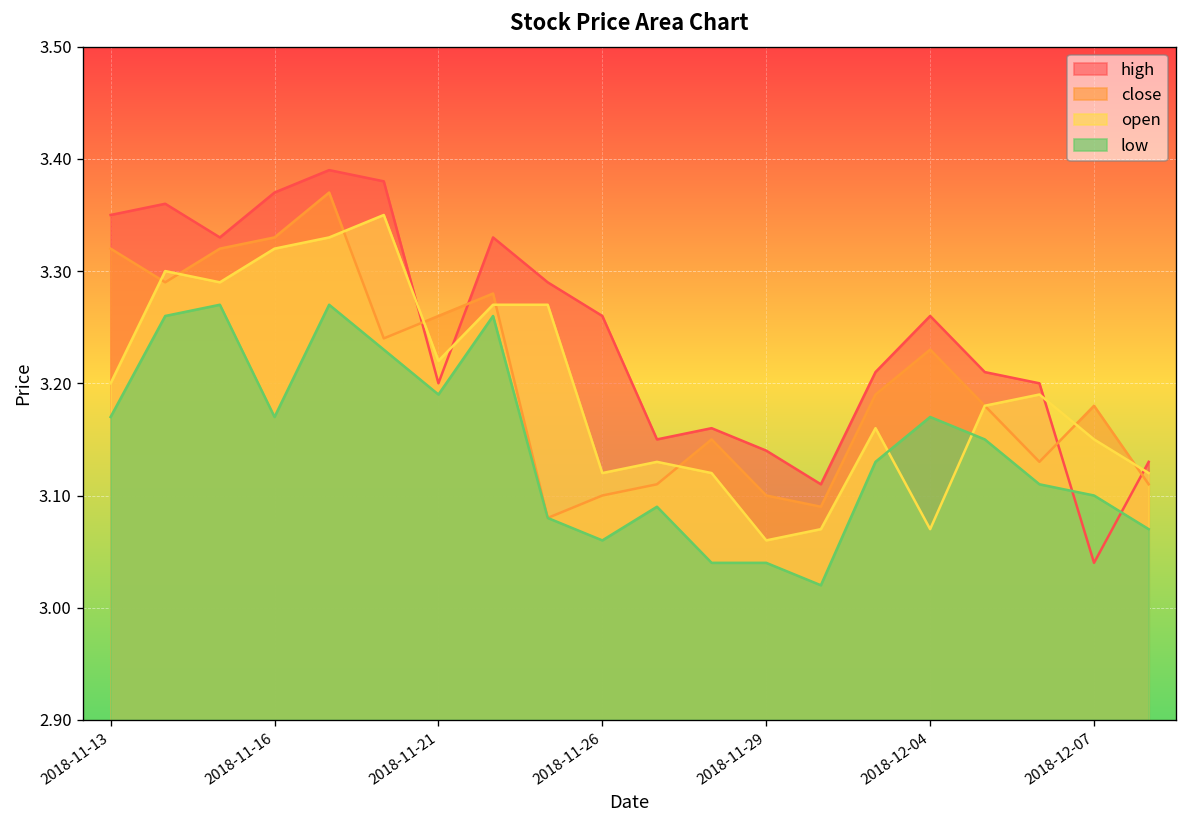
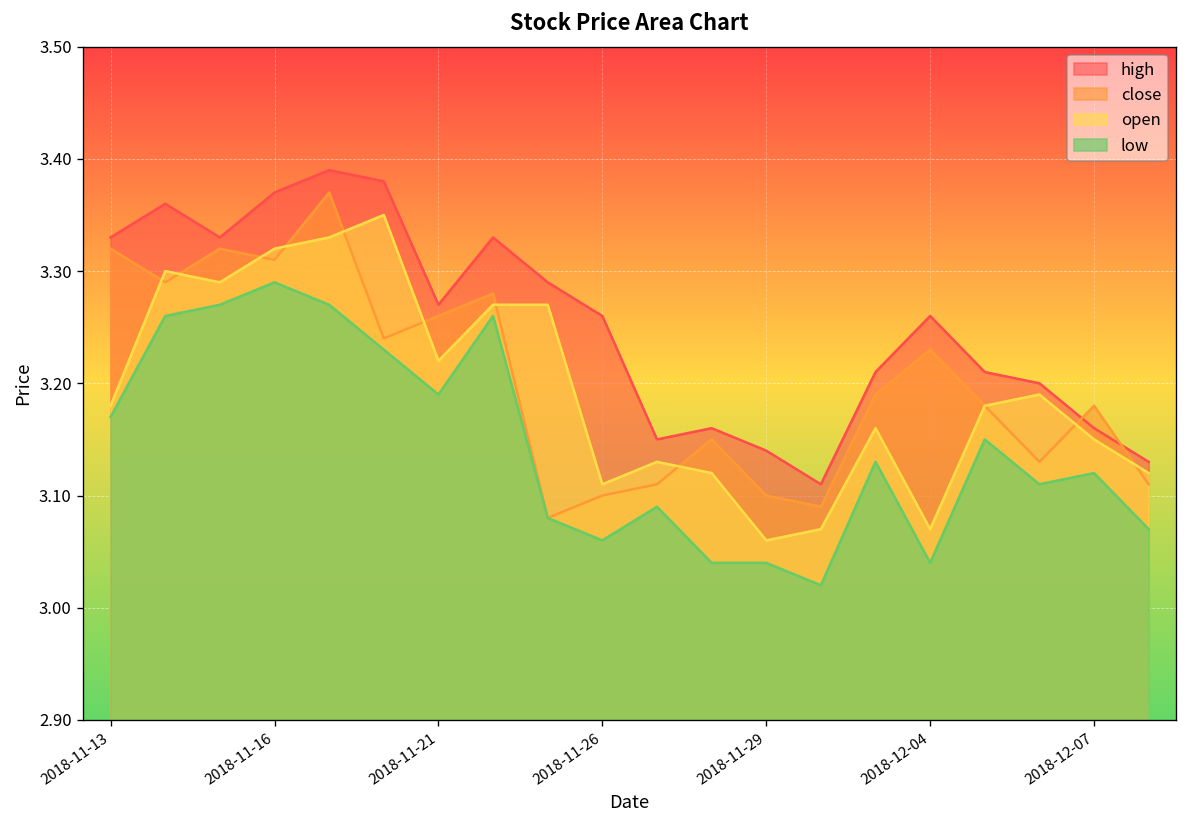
  {
    "high": {
-     "2018-11-13": 3.35,
+     "2018-11-13": 3.33,
      "2018-11-16": 3.37,
-     "2018-11-21": 3.20,
+     "2018-11-21": 3.27,
      "2018-11-26": 3.26,
      "2018-11-29": 3.14,
      "2018-12-04": 3.26,
-     "2018-12-07": 3.04
+     "2018-12-07": 3.16
    },
    "close": {
      "2018-11-13": 3.32,
-     "2018-11-16": 3.33,
+     "2018-11-16": 3.31,
      "2018-11-21": 3.26,
      "2018-11-26": 3.10,
      "2018-11-29": 3.10,
      "2018-12-04": 3.23,
      "2018-12-07": 3.18
    },
    "open": {
-     "2018-11-13": 3.20,
+     "2018-11-13": 3.18,
      "2018-11-16": 3.32,
      "2018-11-21": 3.22,
-     "2018-11-26": 3.12,
+     "2018-11-26": 3.11,
      "2018-11-29": 3.06,
      "2018-12-04": 3.07,
      "2018-12-07": 3.15
    },
    "low": {
      "2018-11-13": 3.17,
-     "2018-11-16": 3.17,
+     "2018-11-16": 3.29,
      "2018-11-21": 3.19,
      "2018-11-26": 3.06,
      "2018-11-29": 3.04,
-     "2018-12-04": 3.17,
-     "2018-12-07": 3.10
+     "2018-12-04": 3.04,
+     "2018-12-07": 3.12
    }
  }
